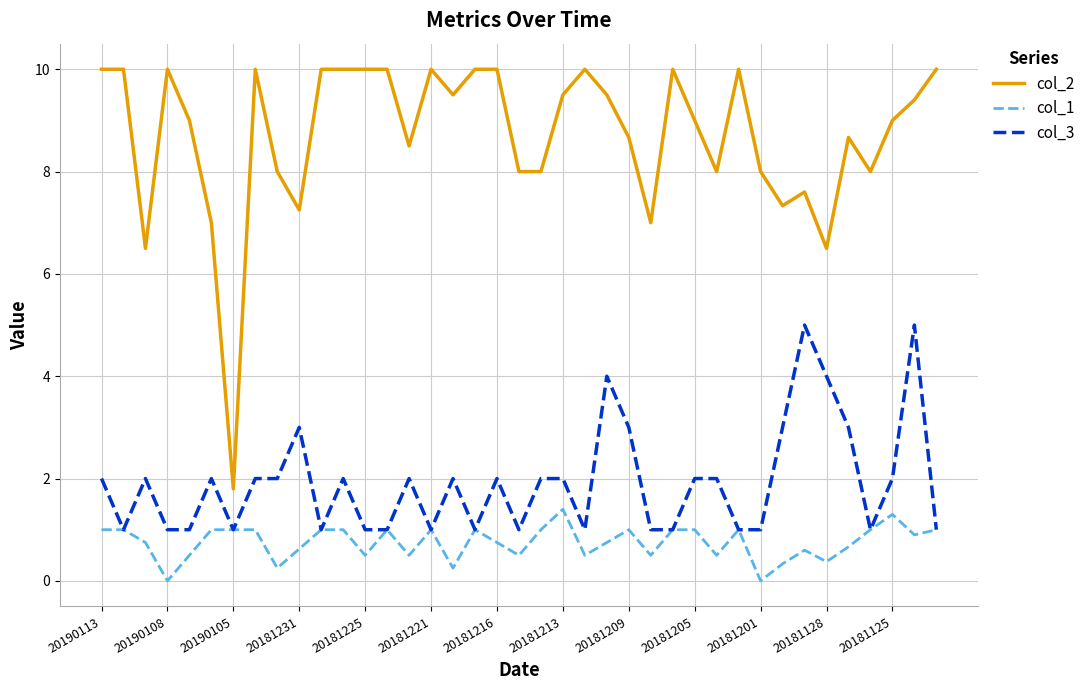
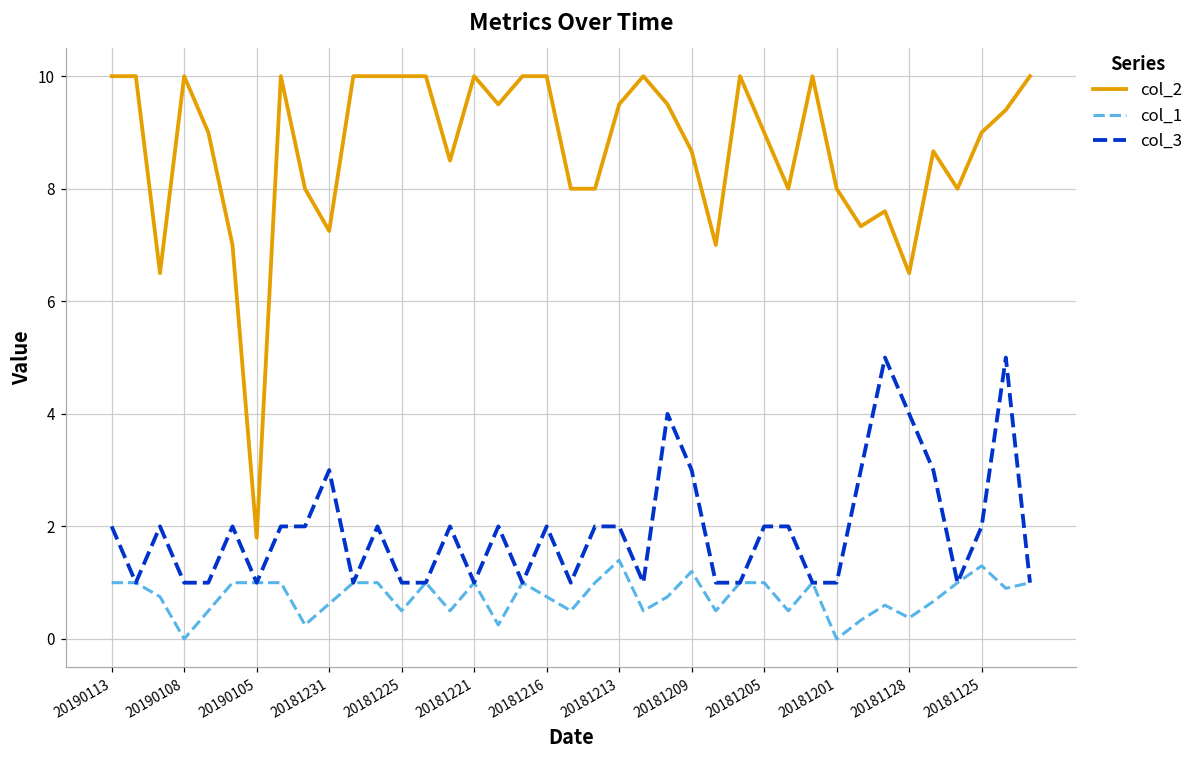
  {
    "col_2": {
      "20190113": 10.0,
      "20190108": 10.0,
      "20190105": 1.8,
      "20181231": 7.3,
      "20181225": 10.0,
      "20181221": 10.0,
      "20181216": 10.0,
      "20181213": 9.5,
      "20181209": 8.7,
      "20181205": 9.0,
      "20181201": 8.0,
      "20181128": 6.5,
      "20181125": 9.0
    },
    "col_1": {
      "20190113": 1.0,
      "20190108": 0.0,
      "20181231": 0.6,
      "20181225": 0.5,
      "20181216": 0.8,
      "20181213": 1.4,
-     "20181209": 1.0,
+     "20181209": 1.2,
      "20181205": 1.0,
      "20181201": 0.0,
      "20181128": 0.4,
      "20181125": 1.3
    },
    "col_3": {
      "20190113": 2.0,
      "20190108": 1.0,
      "20181231": 3.0,
      "20181225": 1.0,
      "20181216": 2.0,
      "20181213": 2.0,
      "20181209": 3.0,
      "20181205": 2.0,
      "20181201": 1.0,
      "20181128": 4.0,
      "20181125": 2.0
    }
  }
